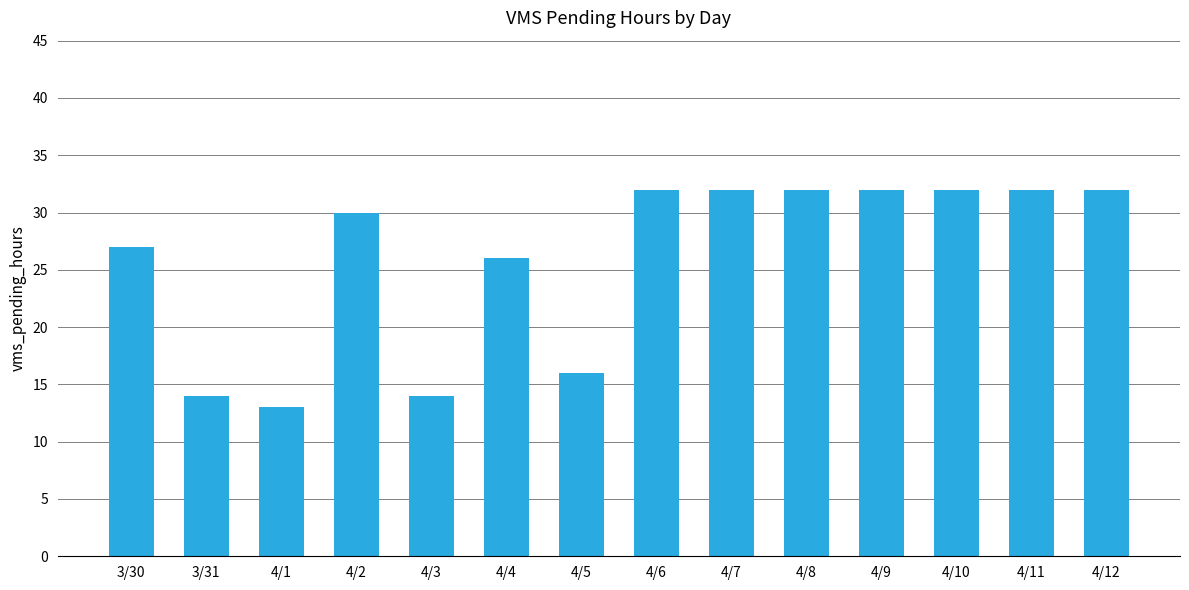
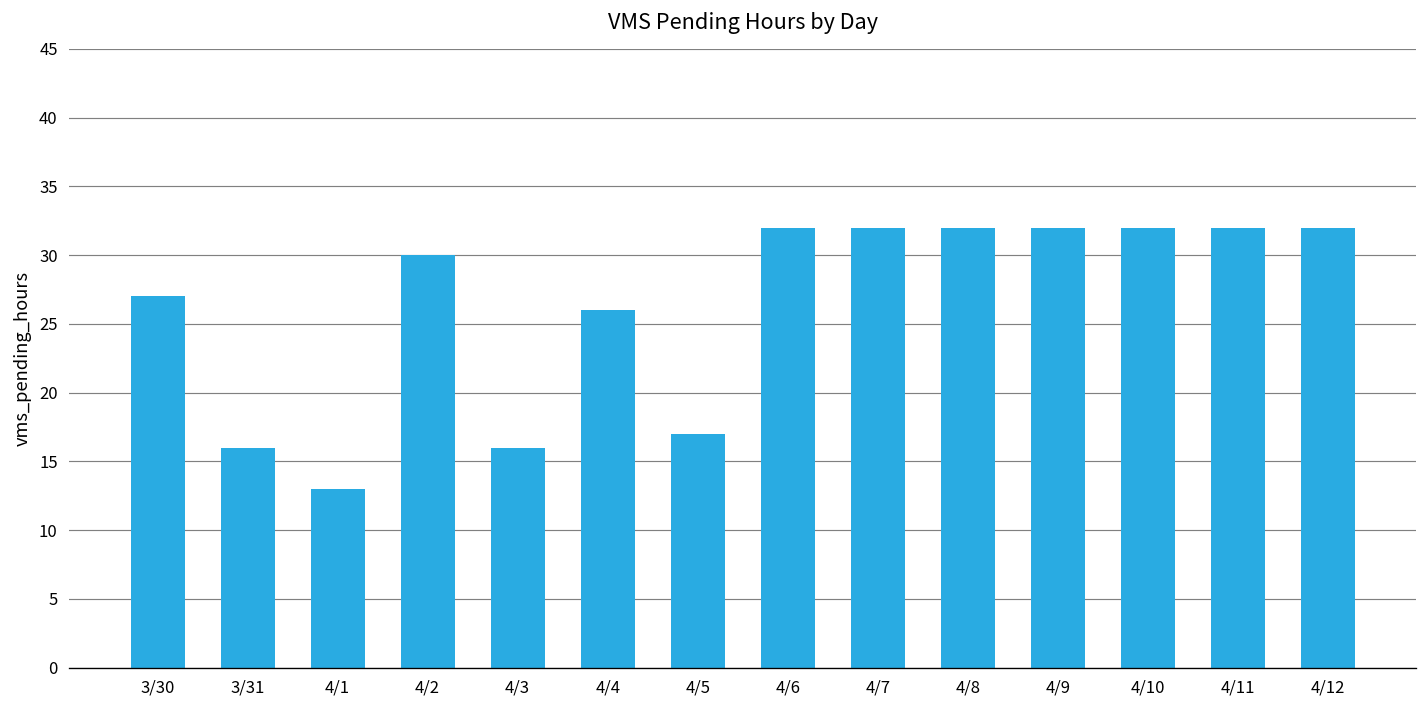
  {
    "3/30": 27,
-   "3/31": 14,
+   "3/31": 16,
    "4/1": 13,
    "4/2": 30,
-   "4/3": 14,
+   "4/3": 16,
    "4/4": 26,
-   "4/5": 16,
+   "4/5": 17,
    "4/6": 32,
    "4/7": 32,
    "4/8": 32,
    "4/9": 32,
    "4/10": 32,
    "4/11": 32,
    "4/12": 32
  }
